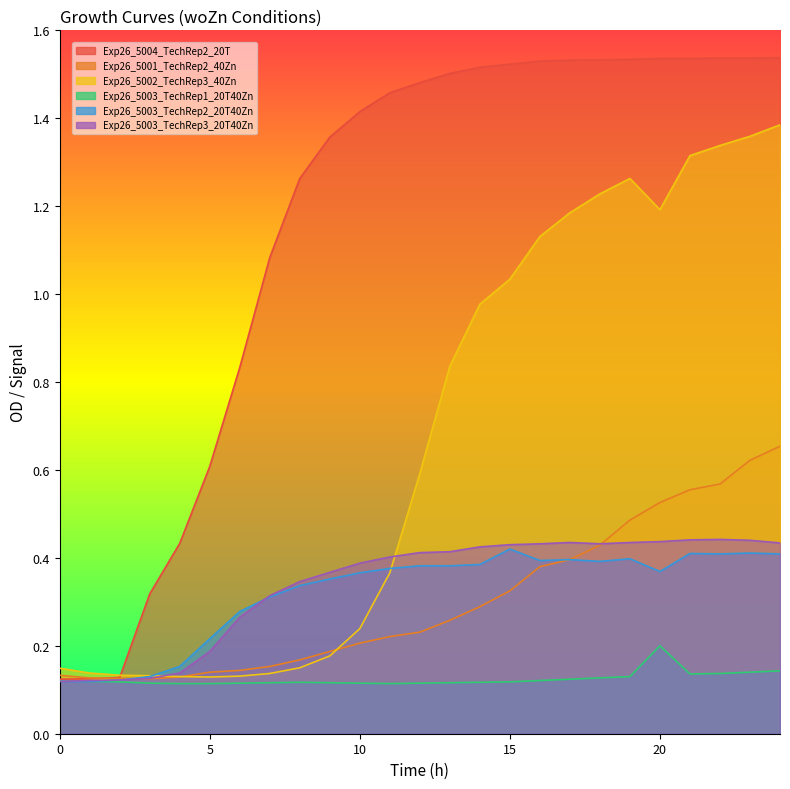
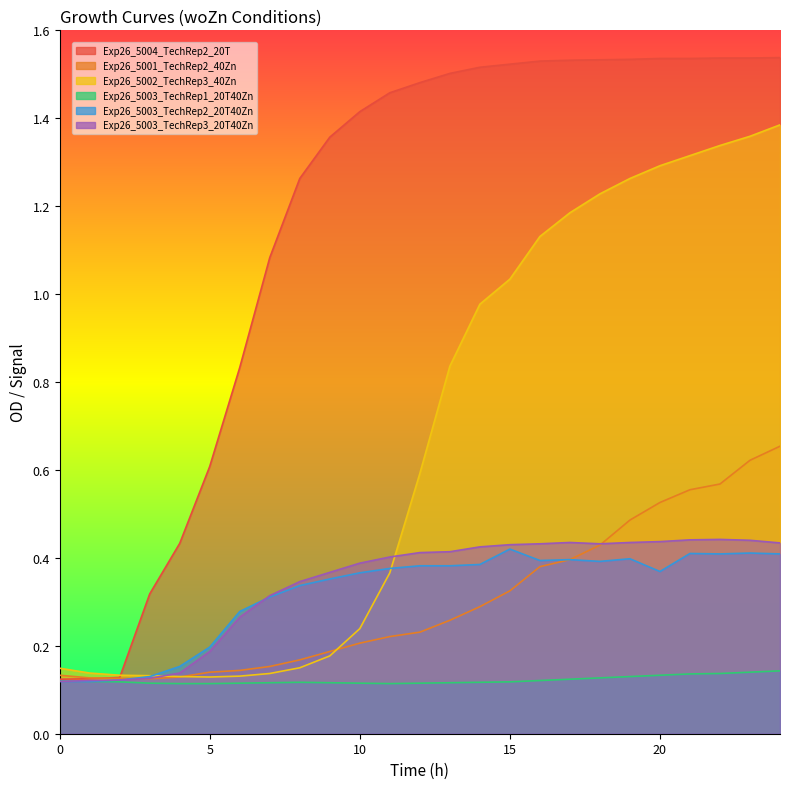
  {
    "Exp26_5002_TechRep3_40Zn": {
      "0": 0.15,
      "5": 0.13,
      "10": 0.24,
      "15": 1.03,
-     "20": 1.19
+     "20": 1.29
    },
    "Exp26_5003_TechRep1_20T40Zn": {
      "5": 0.11,
      "10": 0.12,
      "15": 0.12,
-     "20": 0.20
+     "20": 0.13
    },
    "Exp26_5003_TechRep2_20T40Zn": {
-     "5": 0.22,
+     "5": 0.20,
      "10": 0.37,
      "15": 0.42,
      "20": 0.37
    },
    "Exp26_5003_TechRep3_20T40Zn": {
      "5": 0.19,
      "10": 0.39,
      "15": 0.43,
      "20": 0.44
    }
  }
